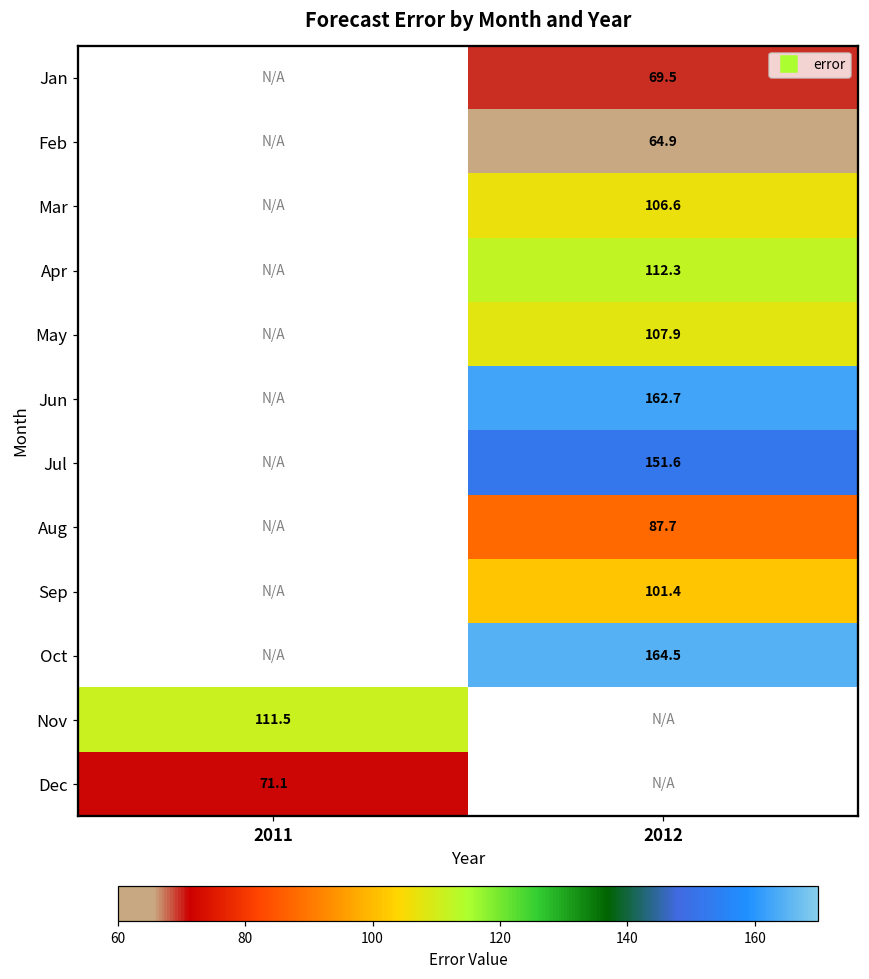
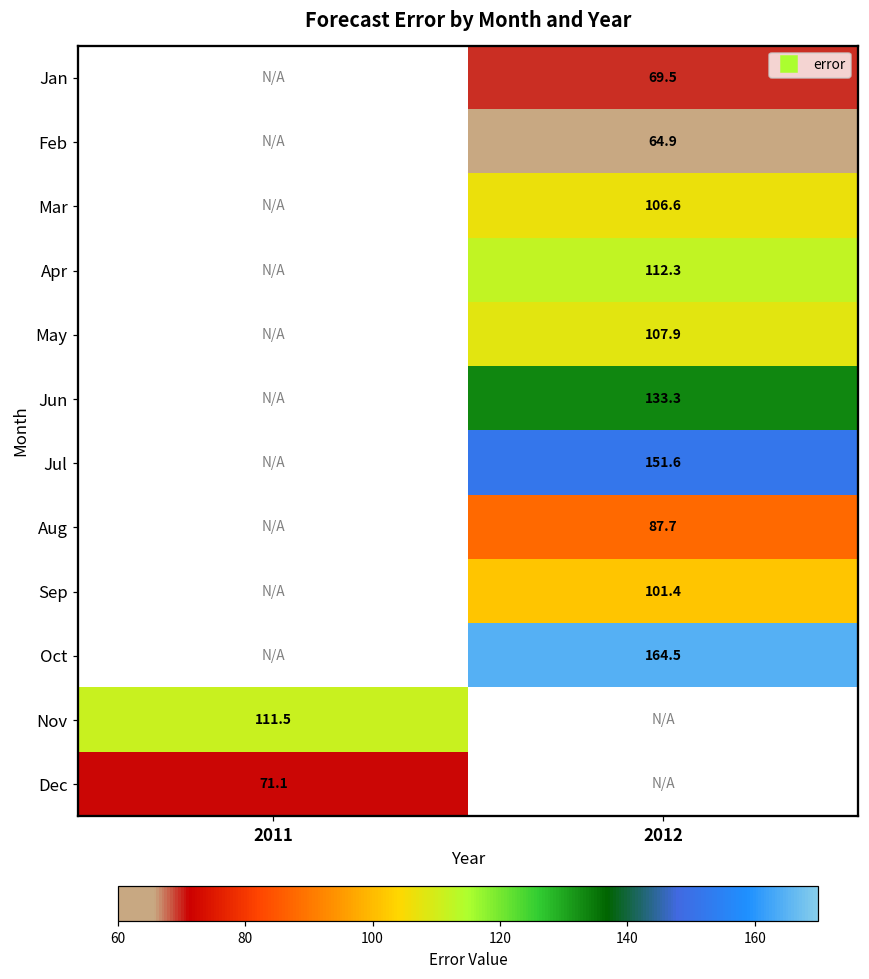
  {
    "Jan": {
      "2012": 69.5
    },
    "Feb": {
      "2012": 64.9
    },
    "Mar": {
      "2012": 106.6
    },
    "Apr": {
      "2012": 112.3
    },
    "May": {
      "2012": 107.9
    },
    "Jun": {
-     "2012": 162.7
+     "2012": 133.3
    },
    "Jul": {
      "2012": 151.6
    },
    "Aug": {
      "2012": 87.7
    },
    "Sep": {
      "2012": 101.4
    },
    "Oct": {
      "2012": 164.5
    },
    "Nov": {
      "2011": 111.5
    },
    "Dec": {
      "2011": 71.1
    }
  }
